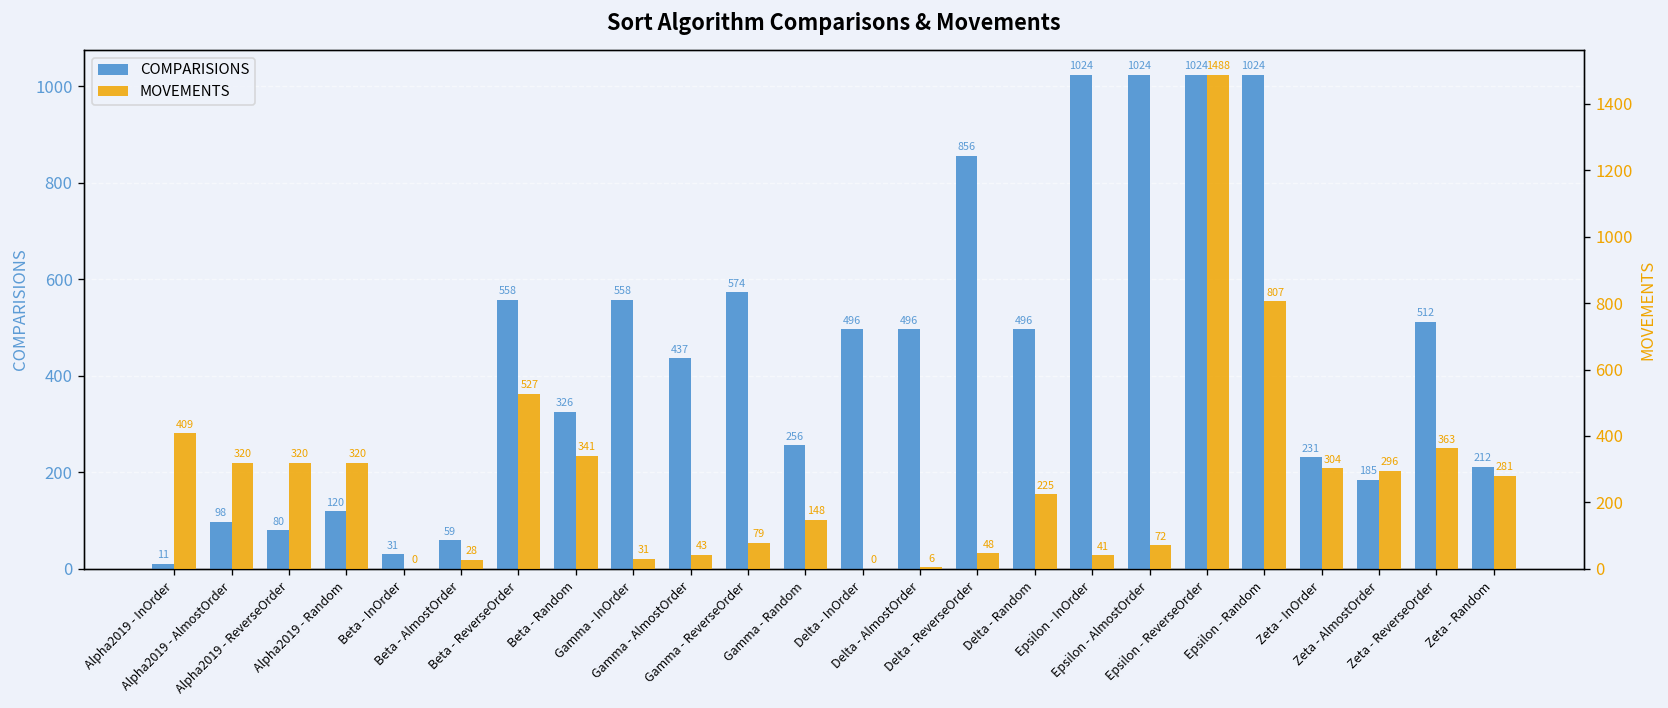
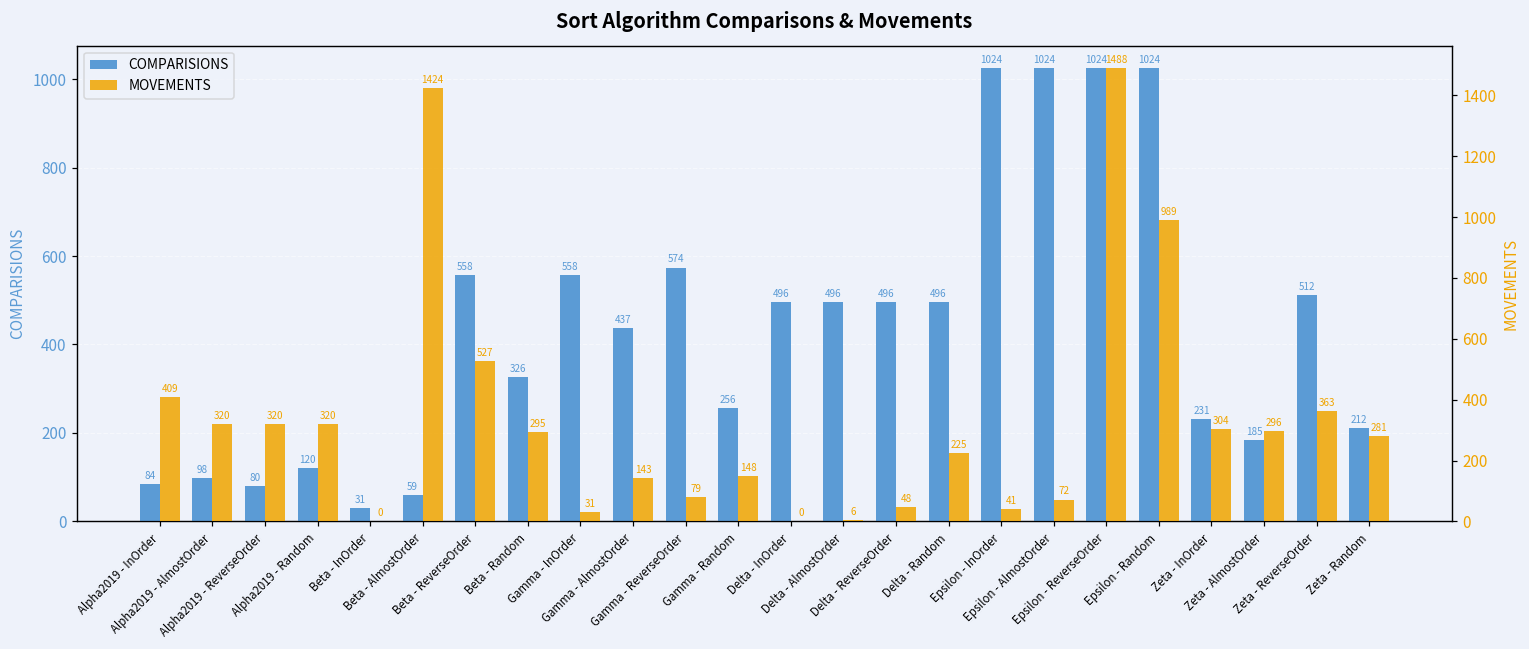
  {
    "COMPARISIONS": {
-     "Alpha2019 - InOrder": 11,
+     "Alpha2019 - InOrder": 84,
      "Alpha2019 - AlmostOrder": 98,
      "Alpha2019 - ReverseOrder": 80,
      "Alpha2019 - Random": 120,
      "Beta - InOrder": 31,
      "Beta - AlmostOrder": 59,
      "Beta - ReverseOrder": 558,
      "Beta - Random": 326,
      "Gamma - InOrder": 558,
      "Gamma - AlmostOrder": 437,
      "Gamma - ReverseOrder": 574,
      "Gamma - Random": 256,
      "Delta - InOrder": 496,
      "Delta - AlmostOrder": 496,
-     "Delta - ReverseOrder": 856,
+     "Delta - ReverseOrder": 496,
      "Delta - Random": 496,
      "Epsilon - InOrder": 1024,
      "Epsilon - AlmostOrder": 1024,
      "Epsilon - ReverseOrder": 1024,
      "Epsilon - Random": 1024,
      "Zeta - InOrder": 231,
      "Zeta - AlmostOrder": 185,
      "Zeta - ReverseOrder": 512,
      "Zeta - Random": 212
    },
    "MOVEMENTS": {
      "Alpha2019 - InOrder": 409,
      "Alpha2019 - AlmostOrder": 320,
      "Alpha2019 - ReverseOrder": 320,
      "Alpha2019 - Random": 320,
      "Beta - InOrder": 0,
-     "Beta - AlmostOrder": 28,
+     "Beta - AlmostOrder": 1424,
      "Beta - ReverseOrder": 527,
-     "Beta - Random": 341,
+     "Beta - Random": 295,
      "Gamma - InOrder": 31,
-     "Gamma - AlmostOrder": 43,
+     "Gamma - AlmostOrder": 143,
      "Gamma - ReverseOrder": 79,
      "Gamma - Random": 148,
      "Delta - InOrder": 0,
      "Delta - AlmostOrder": 6,
      "Delta - ReverseOrder": 48,
      "Delta - Random": 225,
      "Epsilon - InOrder": 41,
      "Epsilon - AlmostOrder": 72,
      "Epsilon - ReverseOrder": 1488,
-     "Epsilon - Random": 807,
+     "Epsilon - Random": 989,
      "Zeta - InOrder": 304,
      "Zeta - AlmostOrder": 296,
      "Zeta - ReverseOrder": 363,
      "Zeta - Random": 281
    }
  }
